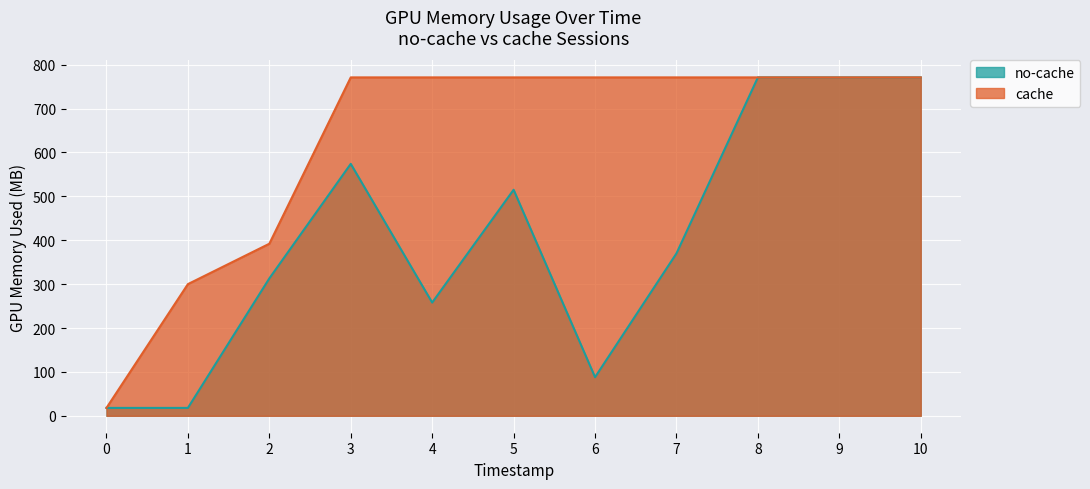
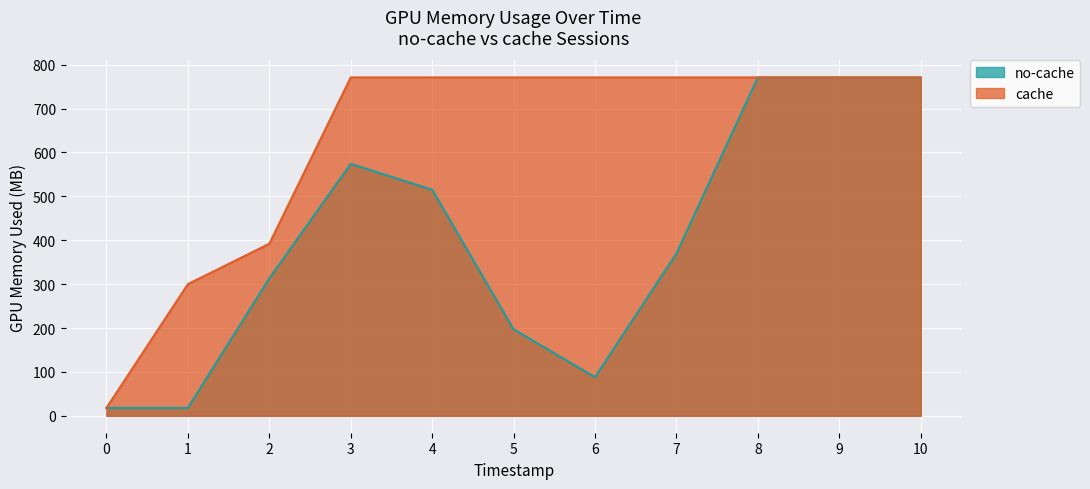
  {
    "no-cache": {
      "1": 20,
      "2": 310,
      "3": 570,
-     "4": 260,
-     "5": 520,
+     "4": 520,
+     "5": 200,
      "6": 90,
      "7": 370
    },
    "cache": {
      "1": 300,
      "2": 390,
      "3": 770,
      "4": 770,
      "5": 770,
      "6": 770,
      "7": 770
    }
  }
